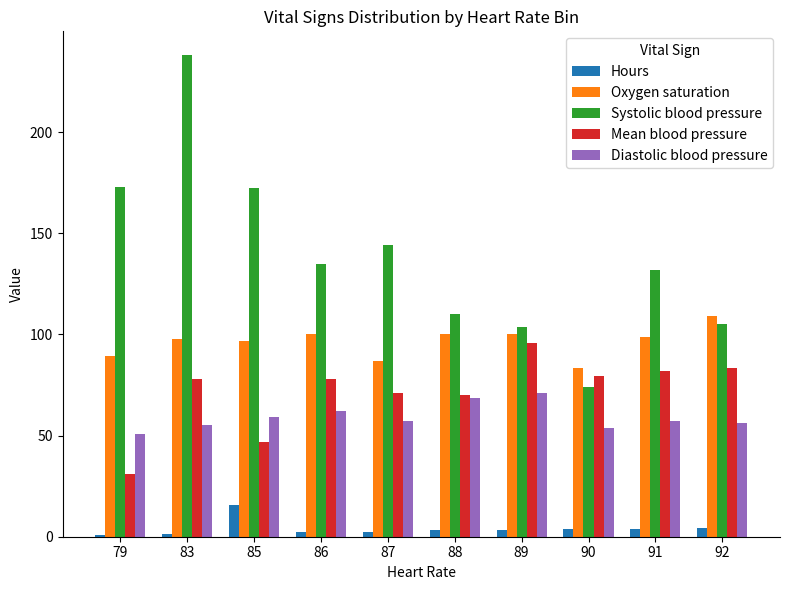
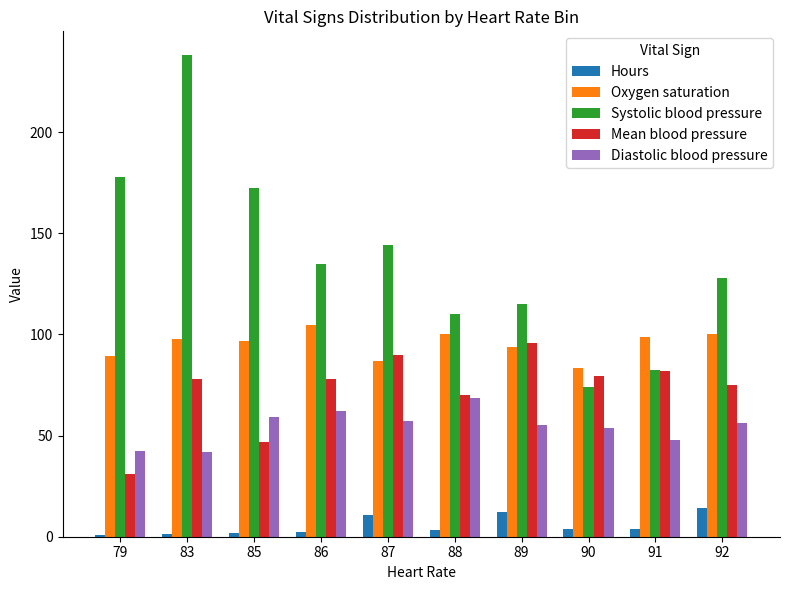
  {
    "Hours": {
-     "85": 16,
+     "85": 2,
      "86": 2,
-     "87": 3,
+     "87": 11,
      "88": 3,
-     "89": 3,
+     "89": 12,
      "90": 4,
      "91": 4,
-     "92": 4
+     "92": 14
    },
    "Oxygen saturation": {
      "79": 90,
      "83": 98,
      "85": 97,
-     "86": 100,
+     "86": 105,
      "87": 87,
      "88": 100,
-     "89": 100,
+     "89": 94,
      "90": 84,
      "91": 99,
-     "92": 109
+     "92": 100
    },
    "Systolic blood pressure": {
-     "79": 173,
+     "79": 178,
      "83": 238,
      "85": 173,
      "86": 135,
      "87": 144,
      "88": 110,
-     "89": 104,
+     "89": 115,
      "90": 74,
-     "91": 132,
-     "92": 105
+     "91": 83,
+     "92": 128
    },
    "Mean blood pressure": {
      "79": 31,
      "83": 78,
      "85": 47,
      "86": 78,
-     "87": 71,
+     "87": 90,
      "88": 70,
      "89": 96,
      "90": 80,
      "91": 82,
-     "92": 83
+     "92": 75
    },
    "Diastolic blood pressure": {
-     "79": 51,
-     "83": 55,
+     "79": 43,
+     "83": 42,
      "85": 59,
      "86": 62,
      "87": 57,
      "88": 69,
-     "89": 71,
+     "89": 55,
      "90": 54,
-     "91": 57,
+     "91": 48,
      "92": 56
    }
  }
